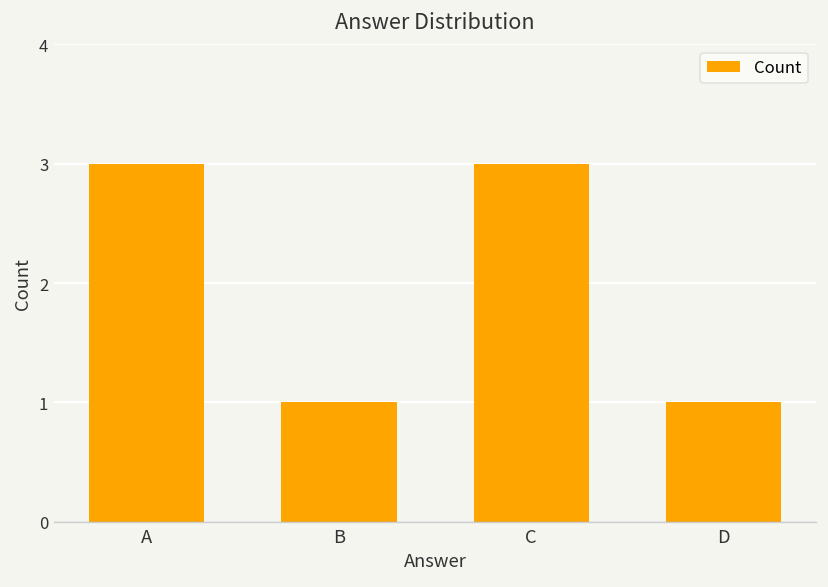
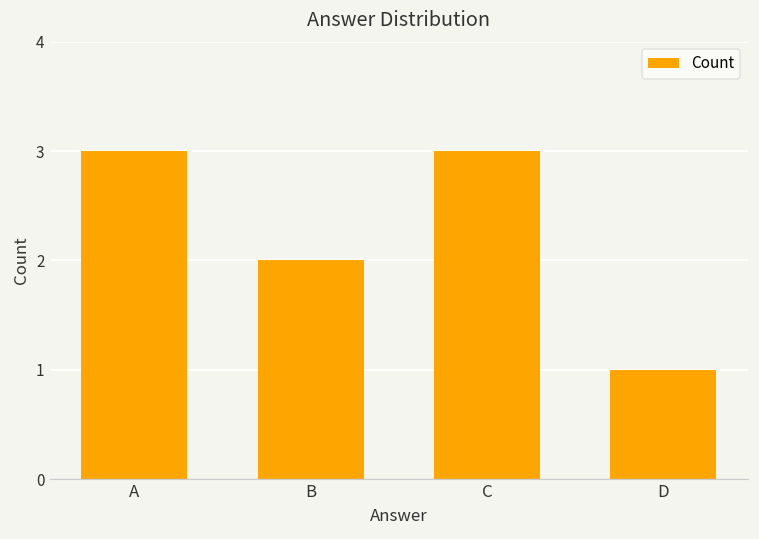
  {
    "A": 3,
-   "B": 1,
+   "B": 2,
    "C": 3,
    "D": 1
  }
